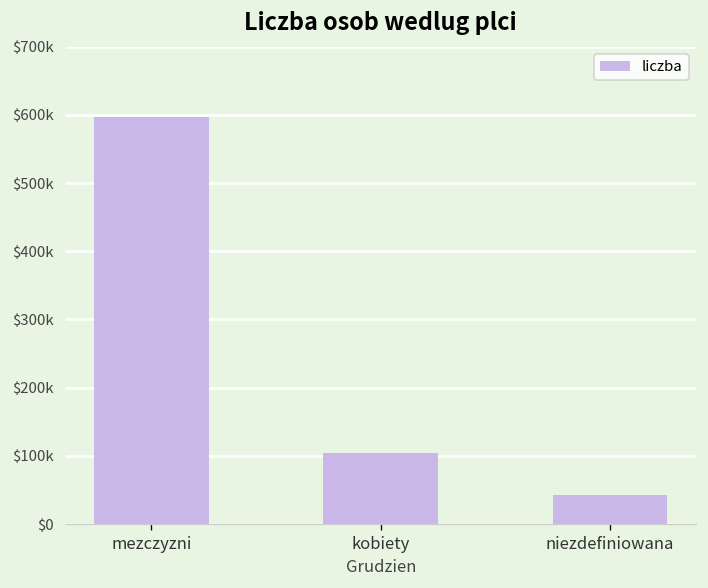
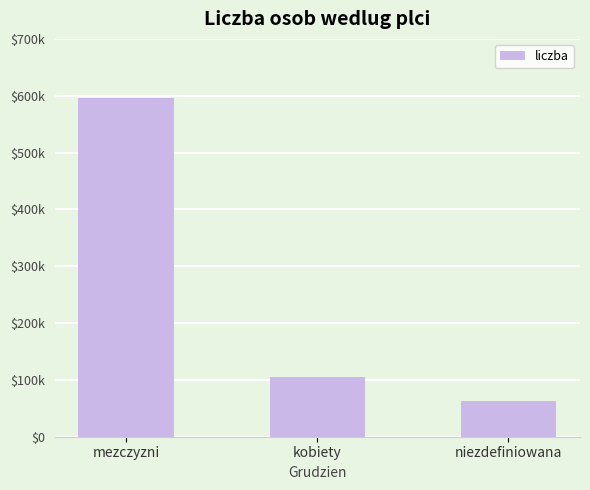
  {
    "mezczyzni": "$600000",
    "kobiety": "$100000",
-   "niezdefiniowana": "$40000"
+   "niezdefiniowana": "$60000"
  }
